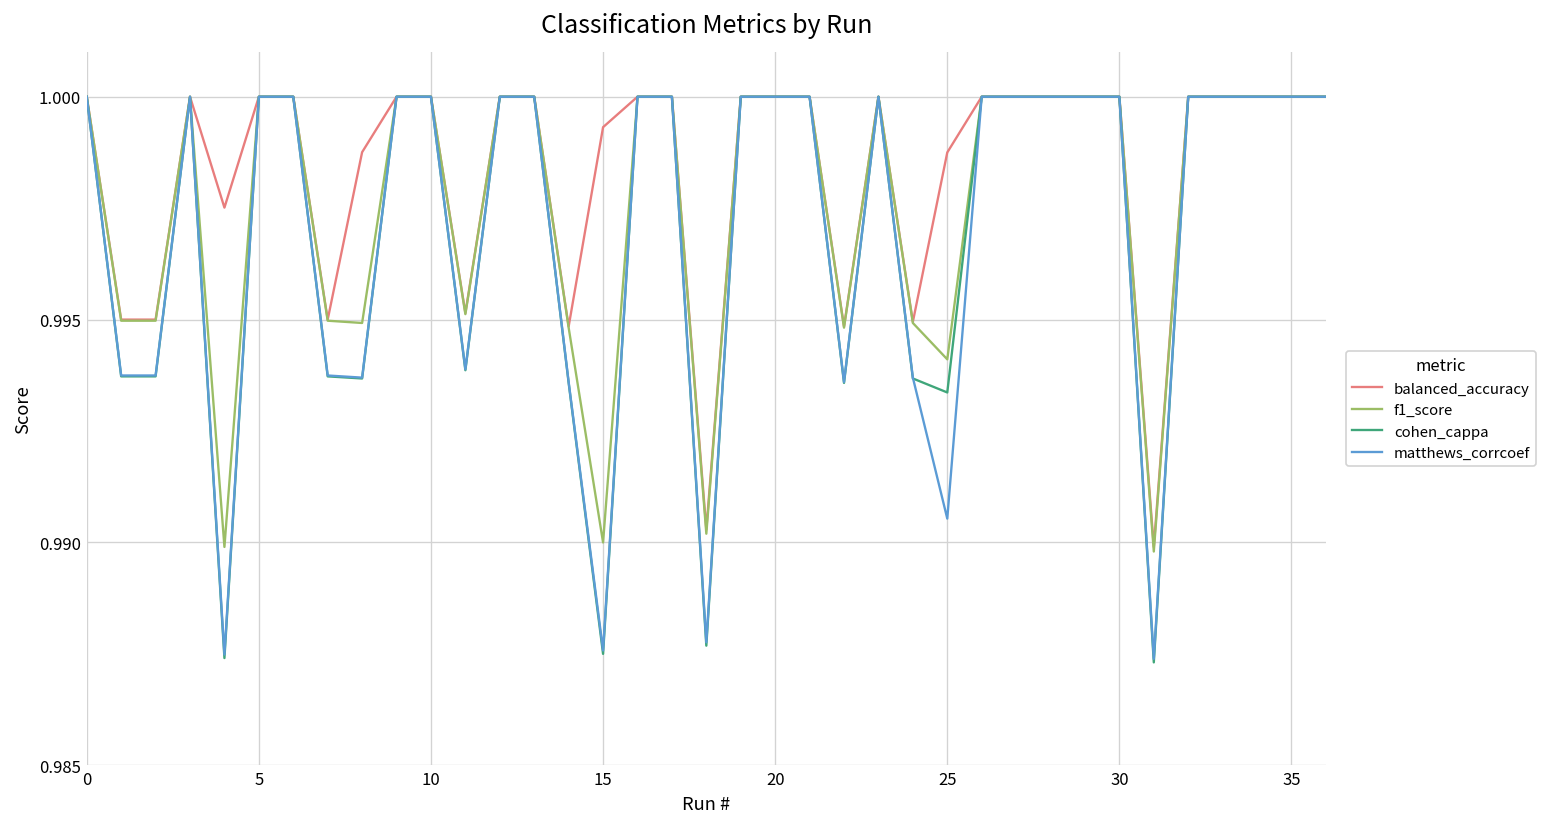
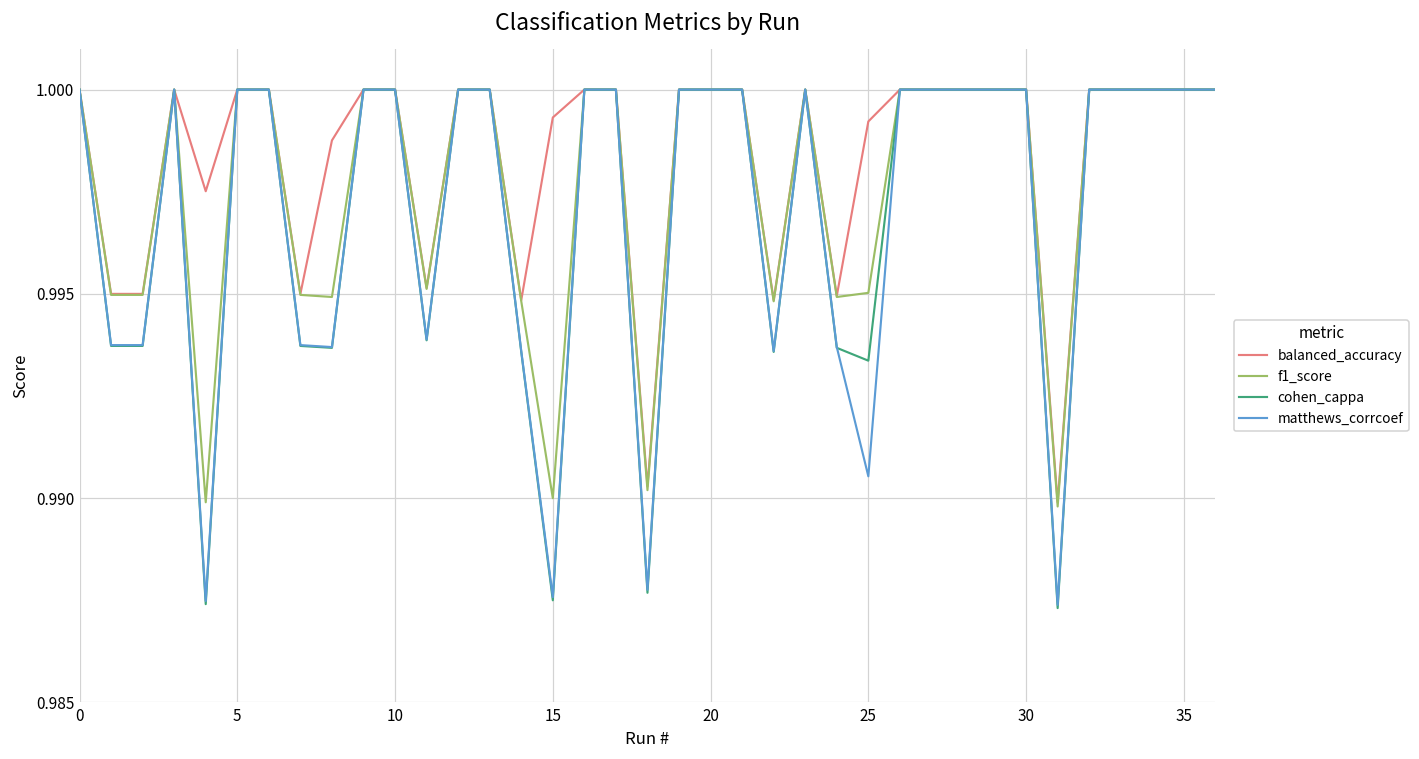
  {
    "balanced_accuracy": {
      "15": 0.9993,
-     "25": 0.9988
+     "25": 0.9992
    },
    "f1_score": {
      "15": 0.9900,
-     "25": 0.9941
+     "25": 0.9950
    },
    "cohen_cappa": {
      "15": 0.9875,
      "25": 0.9934
    },
    "matthews_corrcoef": {
      "15": 0.9876,
      "25": 0.9905
    }
  }
